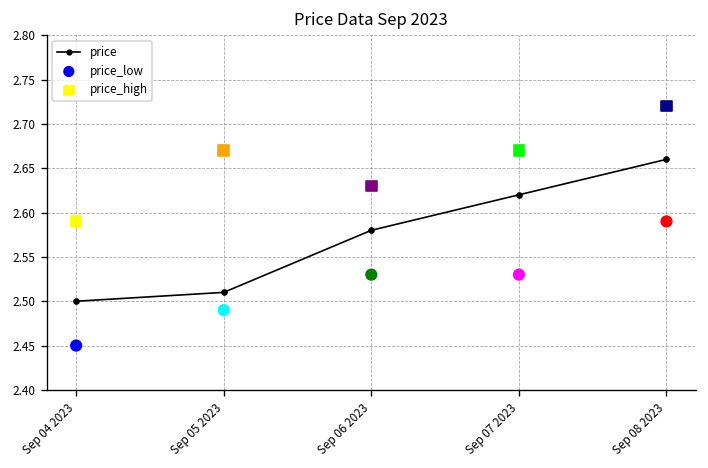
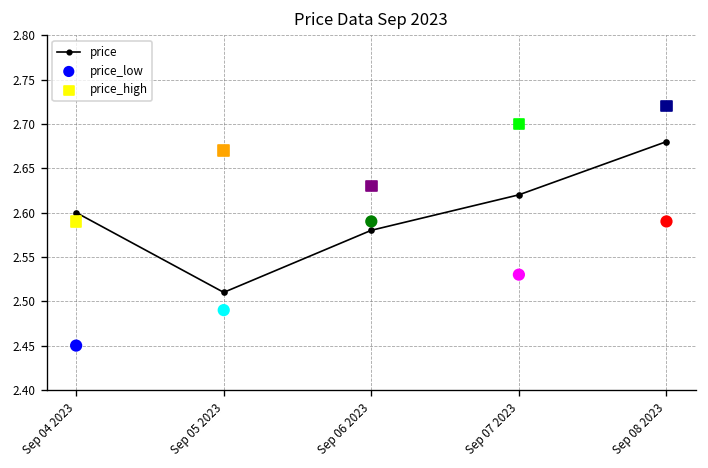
  {
    "price": {
-     "Sep 04 2023": 2.5,
+     "Sep 04 2023": 2.6,
      "Sep 05 2023": 2.51,
      "Sep 06 2023": 2.58,
      "Sep 07 2023": 2.62,
-     "Sep 08 2023": 2.66
+     "Sep 08 2023": 2.68
    },
    "price_low": {
-     "Sep 06 2023": 2.53
+     "Sep 06 2023": 2.59
    },
    "price_high": {
-     "Sep 07 2023": 2.67
+     "Sep 07 2023": 2.70
    }
  }
